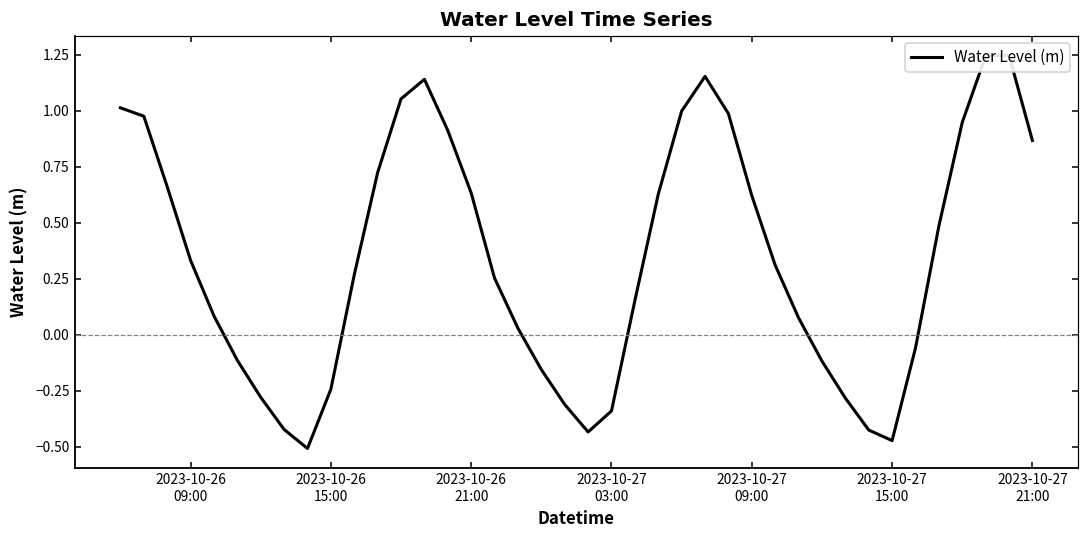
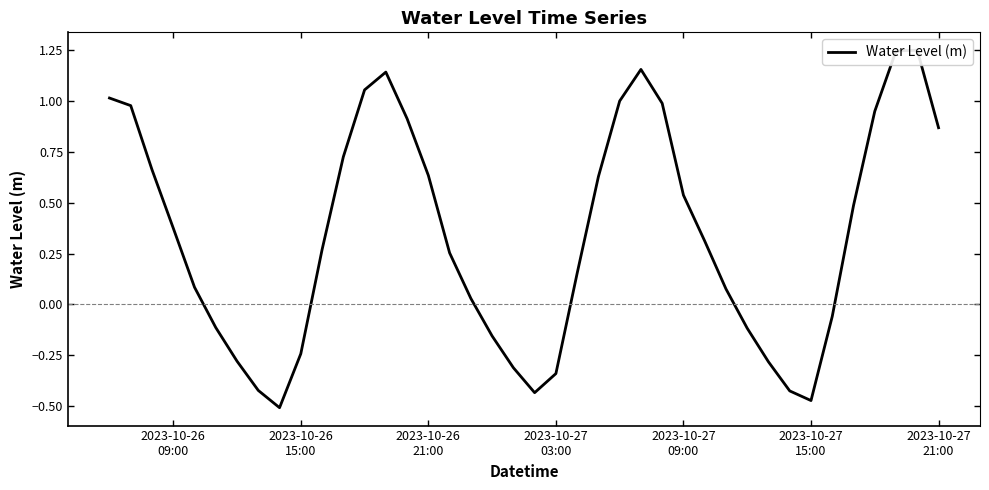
  {
-   "2023-10-26 09:00": 0.33,
+   "2023-10-26 09:00": 0.37,
    "2023-10-26 15:00": -0.24,
    "2023-10-26 21:00": 0.63,
    "2023-10-27 03:00": -0.34,
-   "2023-10-27 09:00": 0.62,
+   "2023-10-27 09:00": 0.54,
    "2023-10-27 15:00": -0.47,
    "2023-10-27 21:00": 0.87
  }
